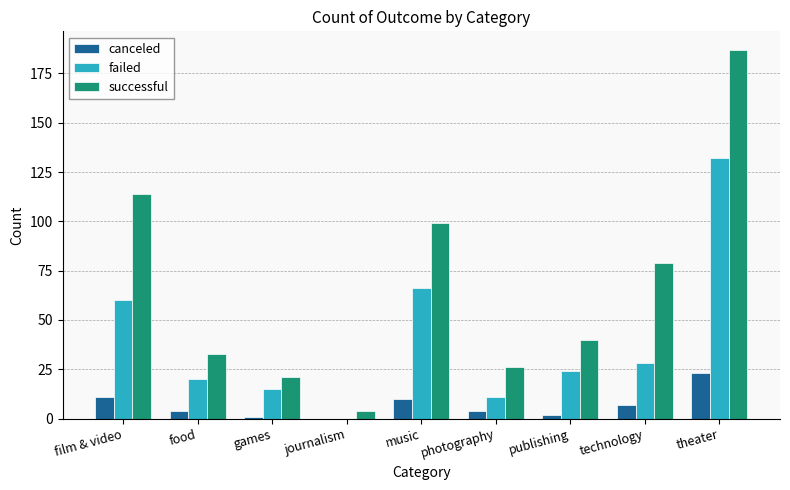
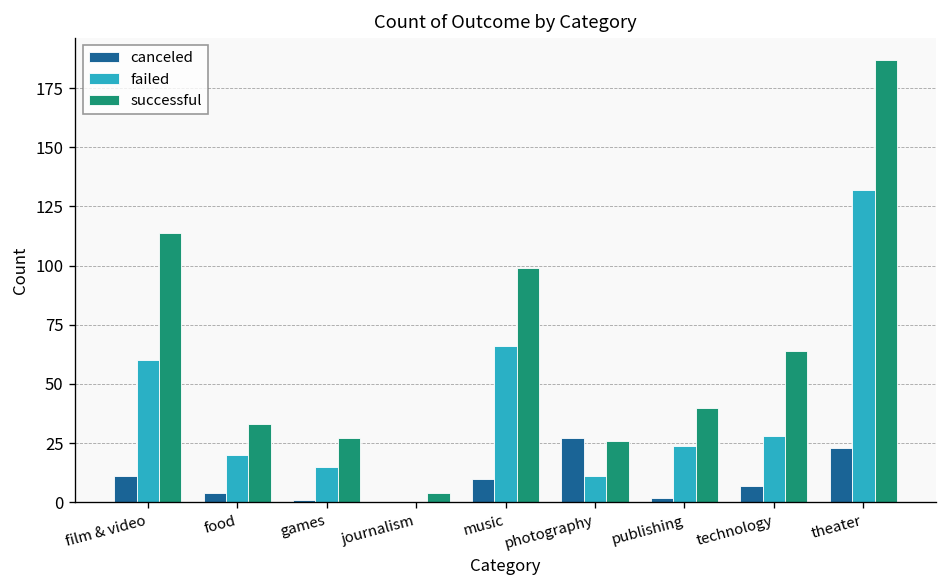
  {
    "canceled": {
      "film & video": 11,
      "food": 4,
      "journalism": 0,
      "music": 10,
-     "photography": 4,
+     "photography": 27,
      "publishing": 2,
      "technology": 7,
      "theater": 23
    },
    "failed": {
      "film & video": 60,
      "food": 20,
      "games": 15,
      "journalism": 0,
      "music": 66,
      "photography": 11,
      "publishing": 24,
      "technology": 28,
      "theater": 132
    },
    "successful": {
      "film & video": 114,
      "food": 33,
-     "games": 21,
+     "games": 27,
      "journalism": 4,
      "music": 99,
      "photography": 26,
      "publishing": 40,
-     "technology": 79,
+     "technology": 64,
      "theater": 187
    }
  }
